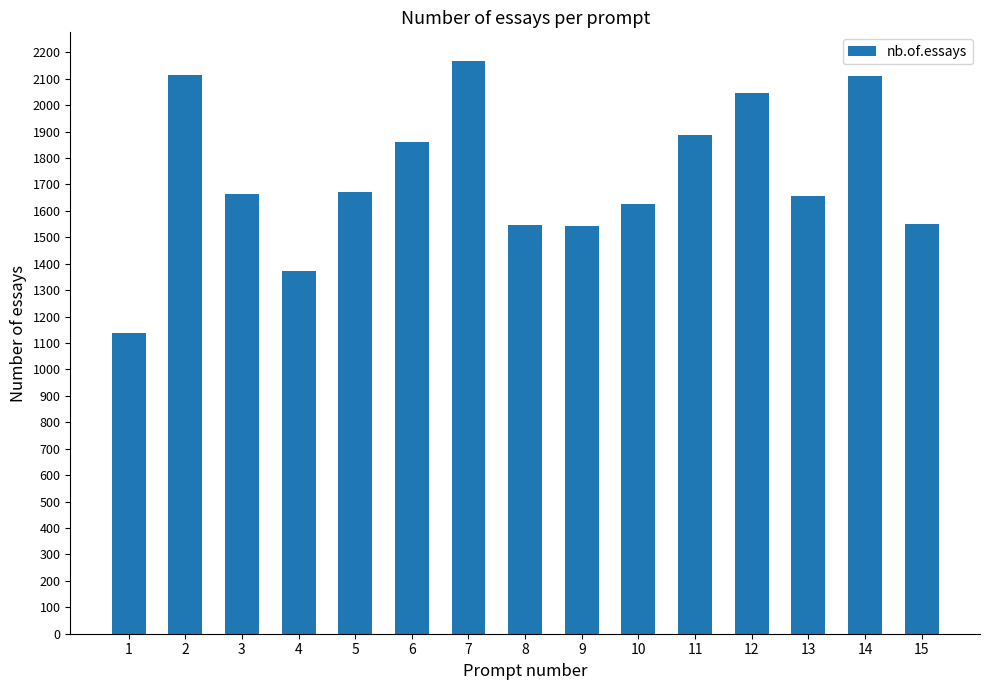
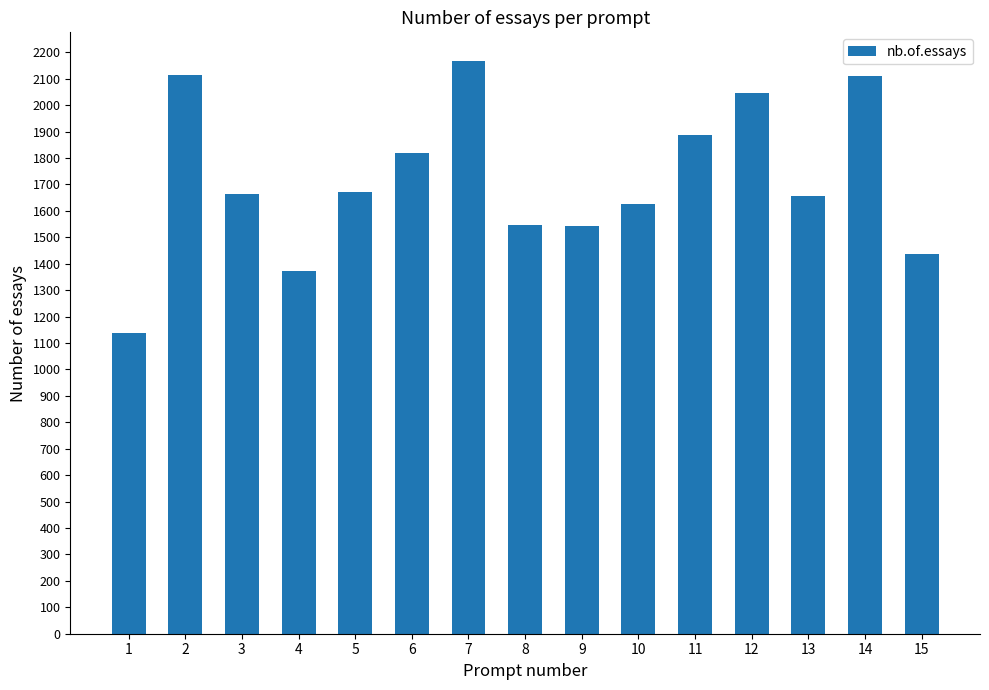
  {
    "1": 1140,
    "2": 2110,
    "3": 1660,
    "4": 1370,
    "5": 1670,
-   "6": 1860,
+   "6": 1820,
    "7": 2170,
    "8": 1550,
    "9": 1540,
    "10": 1630,
    "11": 1890,
    "12": 2050,
    "13": 1660,
    "14": 2110,
-   "15": 1550
+   "15": 1440
  }
